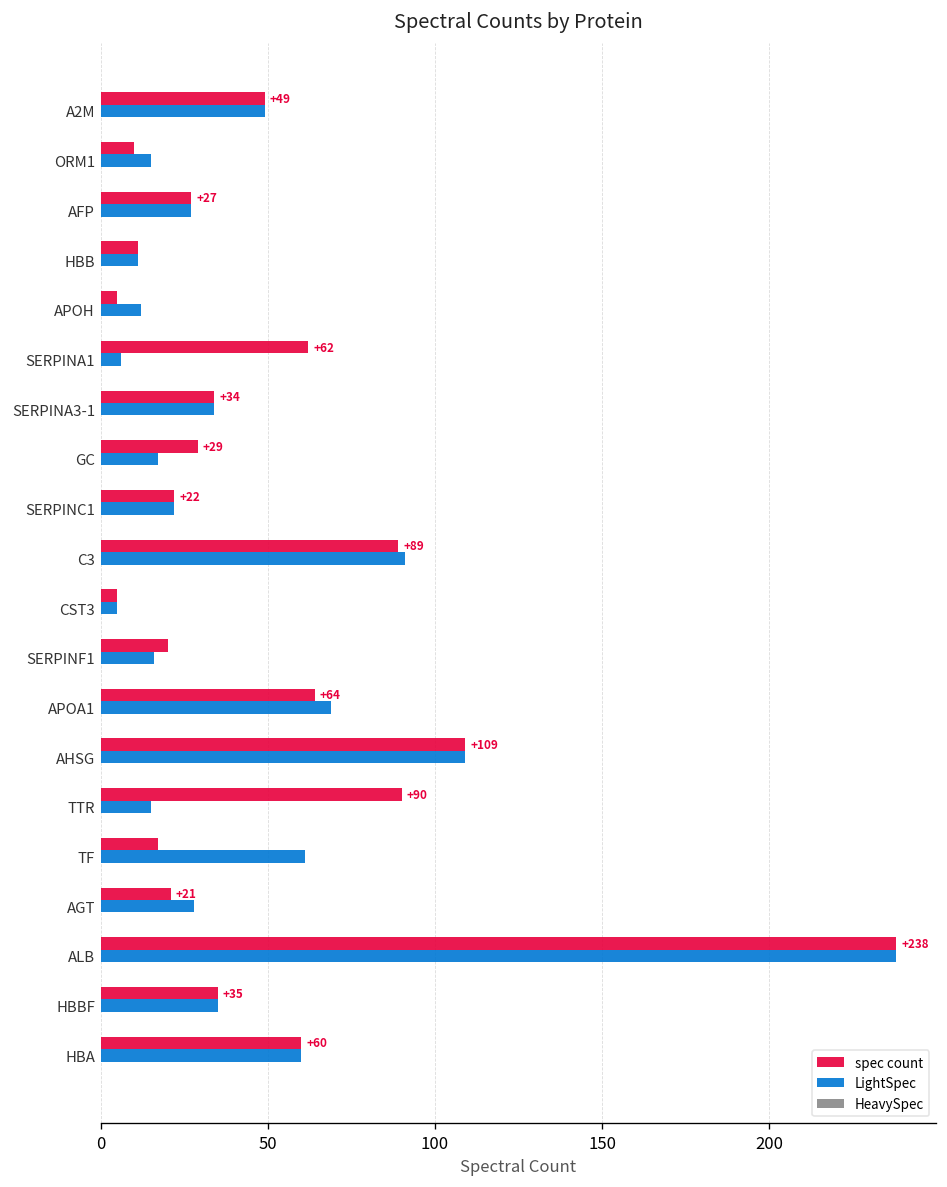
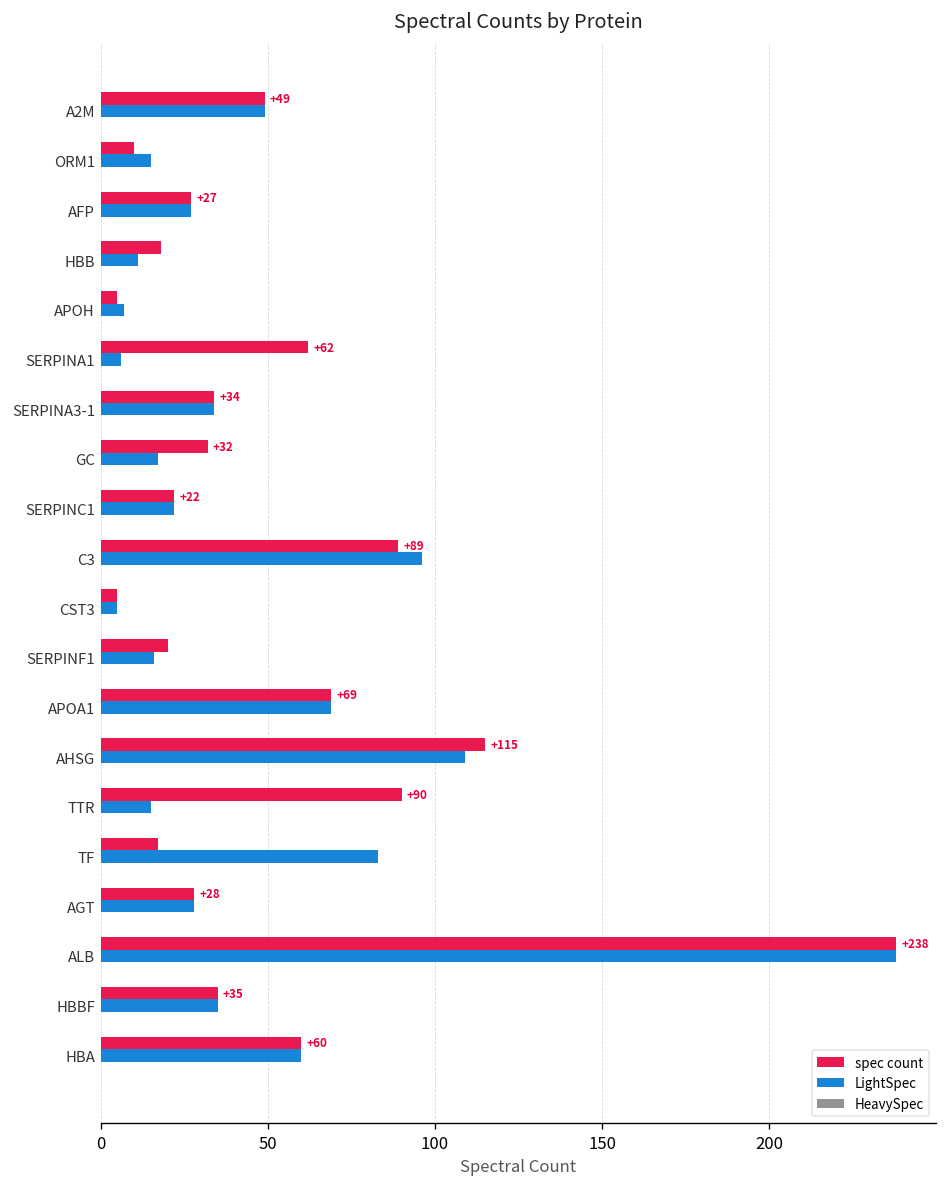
  {
    "spec count": {
      "A2M": "+49",
      "AFP": "+27",
-     "HBB": "11",
+     "HBB": "18",
      "SERPINA1": "+62",
      "SERPINA3-1": "+34",
-     "GC": "+29",
+     "GC": "+32",
      "SERPINC1": "+22",
      "C3": "+89",
-     "APOA1": "+64",
-     "AHSG": "+109",
+     "APOA1": "+69",
+     "AHSG": "+115",
      "TTR": "+90",
-     "AGT": "+21",
+     "AGT": "+28",
      "ALB": "+238",
      "HBBF": "+35",
      "HBA": "+60"
    },
    "LightSpec": {
      "ORM1": "15",
      "HBB": "11",
-     "APOH": "12",
+     "APOH": "7",
      "SERPINA1": "6",
      "GC": "17",
-     "C3": "91",
+     "C3": "96",
      "CST3": "5",
      "SERPINF1": "16",
      "APOA1": "69",
      "TTR": "15",
-     "TF": "61",
+     "TF": "83",
      "AGT": "28"
    },
    "HeavySpec": {
      "A2M": "0",
      "ORM1": "0",
      "AFP": "0",
      "HBB": "0",
      "APOH": "0",
      "SERPINA1": "0",
      "SERPINA3-1": "0",
      "GC": "0",
      "SERPINC1": "0",
      "C3": "0",
      "CST3": "0",
      "SERPINF1": "0",
      "APOA1": "0",
      "AHSG": "0",
      "TTR": "0",
      "TF": "0",
      "AGT": "0",
      "ALB": "0",
      "HBBF": "0",
      "HBA": "0"
    }
  }
